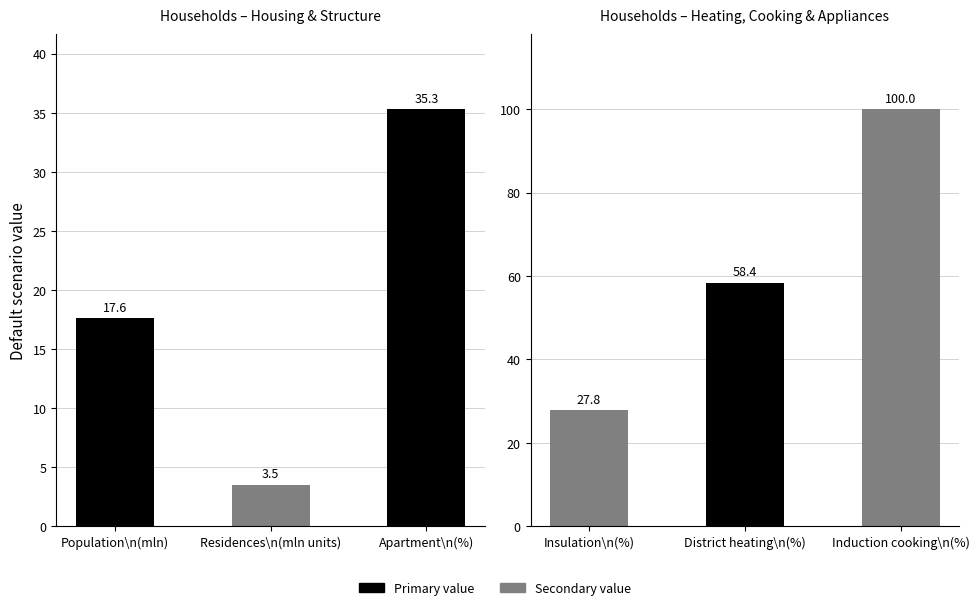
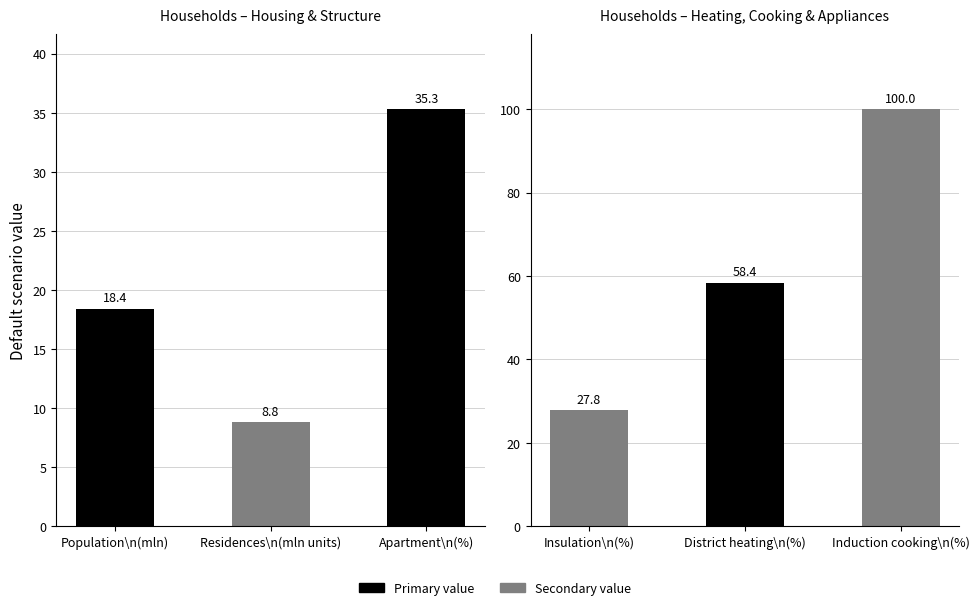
  {
    "Households – Housing & Structure": {
-     "Population\\n(mln)": 17.6,
-     "Residences\\n(mln units)": 3.5,
+     "Population\\n(mln)": 18.4,
+     "Residences\\n(mln units)": 8.8,
      "Apartment\\n(%)": 35.3
    },
    "Households – Heating, Cooking & Appliances": {
      "Insulation\\n(%)": 27.8,
      "District heating\\n(%)": 58.4,
      "Induction cooking\\n(%)": 100.0
    }
  }
